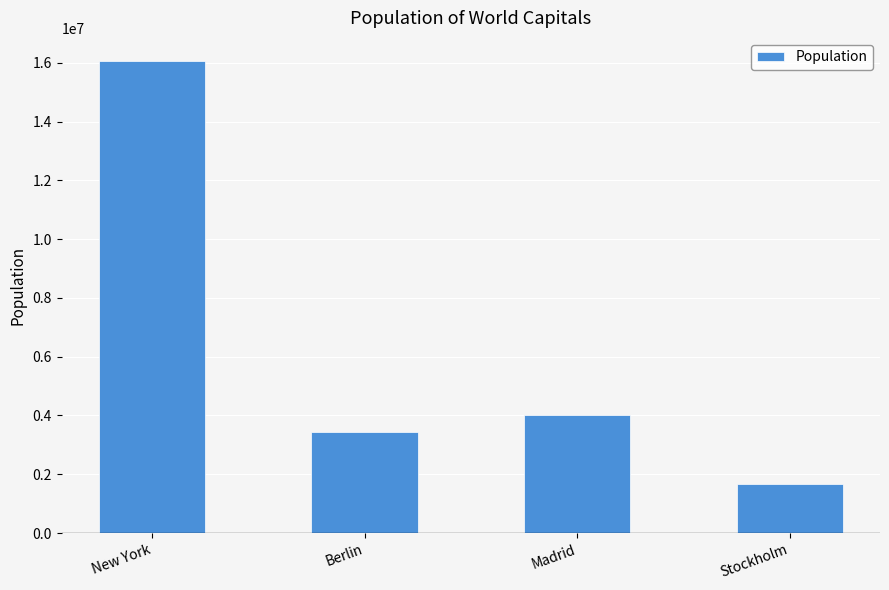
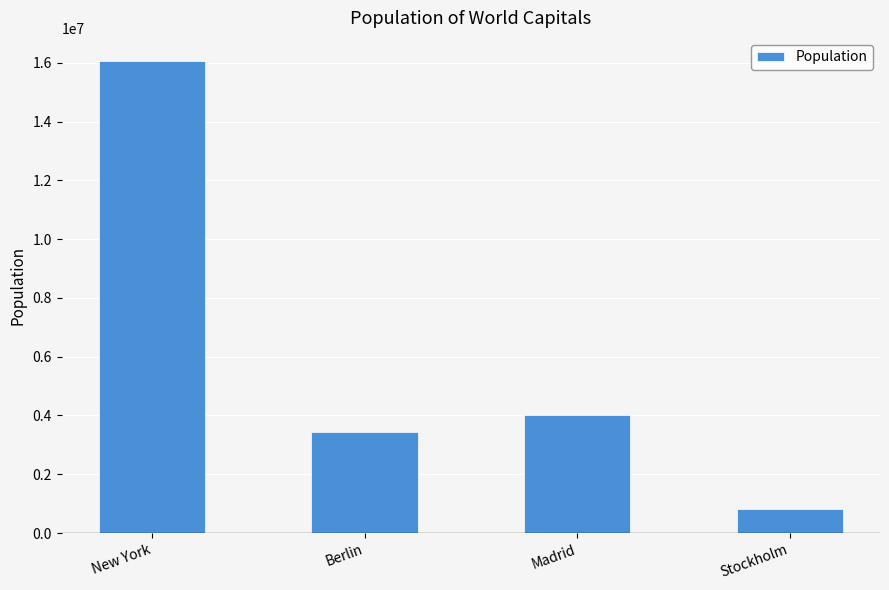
  {
    "New York": 16000000,
    "Berlin": 3400000,
    "Madrid": 4000000,
-   "Stockholm": 1700000
+   "Stockholm": 800000
  }
